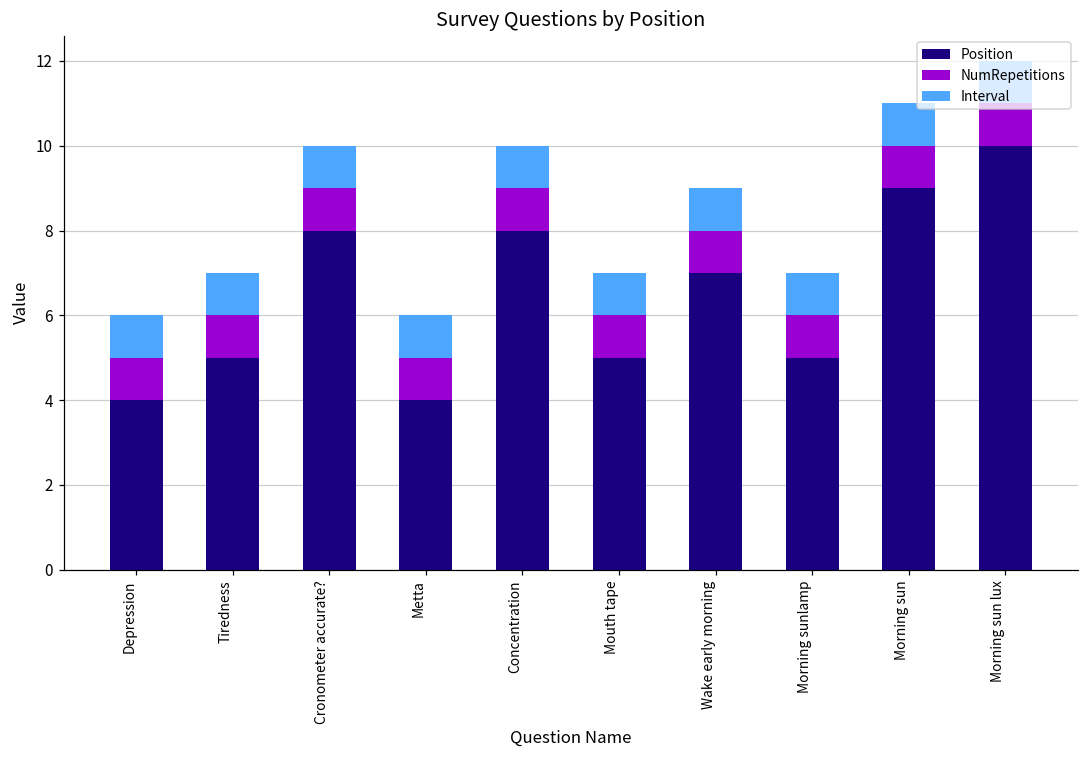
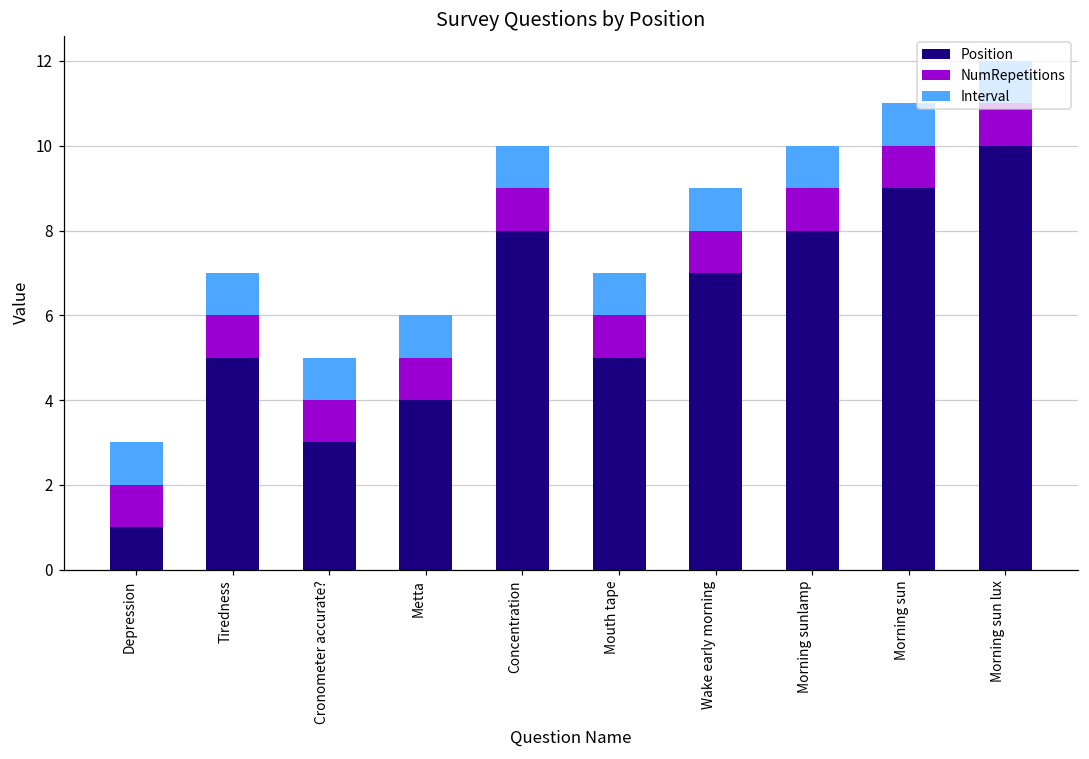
  {
    "Position": {
-     "Depression": 4,
+     "Depression": 1,
      "Tiredness": 5,
-     "Cronometer accurate?": 8,
+     "Cronometer accurate?": 3,
      "Metta": 4,
      "Concentration": 8,
      "Mouth tape": 5,
      "Wake early morning": 7,
-     "Morning sunlamp": 5,
+     "Morning sunlamp": 8,
      "Morning sun": 9,
      "Morning sun lux": 10
    },
    "NumRepetitions": {
      "Depression": 1,
      "Tiredness": 1,
      "Cronometer accurate?": 1,
      "Metta": 1,
      "Concentration": 1,
      "Mouth tape": 1,
      "Wake early morning": 1,
      "Morning sunlamp": 1,
      "Morning sun": 1
    },
    "Interval": {
      "Depression": 1,
      "Tiredness": 1,
      "Cronometer accurate?": 1,
      "Metta": 1,
      "Concentration": 1,
      "Mouth tape": 1,
      "Wake early morning": 1,
      "Morning sunlamp": 1,
      "Morning sun": 1
    }
  }
